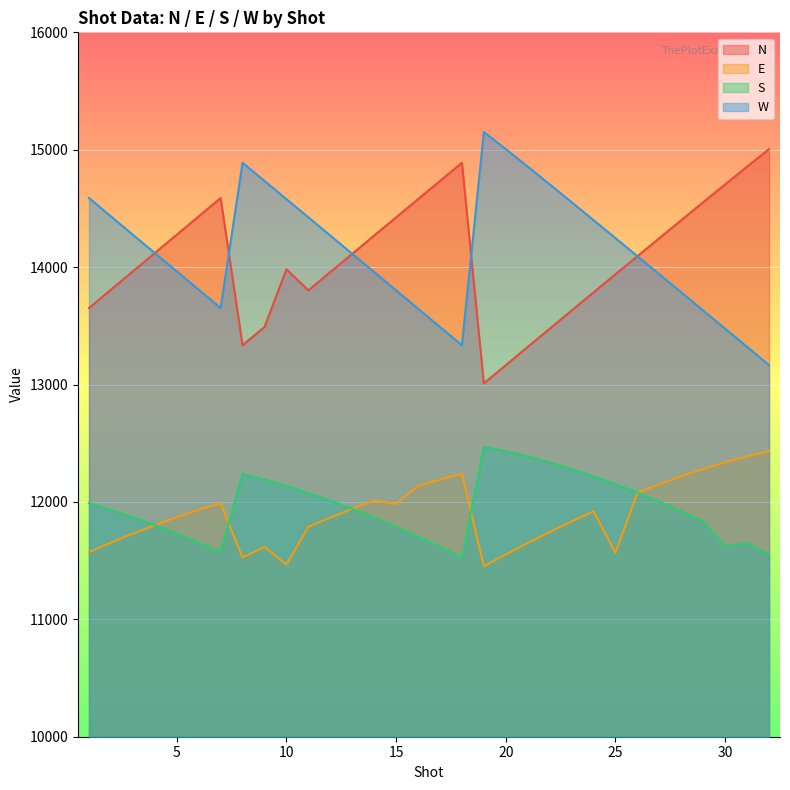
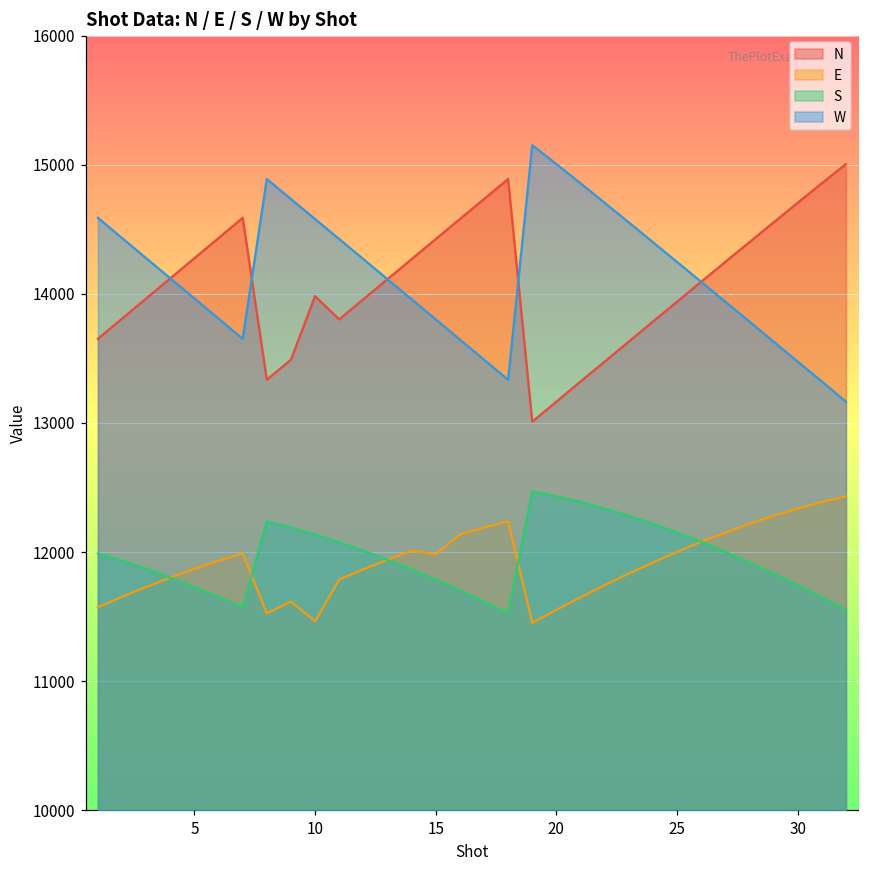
  {
    "N": {
      "5": 14280,
      "10": 13980,
      "15": 14420,
      "20": 13170,
      "25": 13940,
      "30": 14710
    },
    "E": {
      "5": 11870,
      "10": 11470,
      "15": 11980,
      "20": 11550,
-     "25": 11570,
+     "25": 12000,
      "30": 12340
    },
    "S": {
      "5": 11730,
      "10": 12140,
      "15": 11790,
      "20": 12430,
      "25": 12150,
-     "30": 11620
+     "30": 11740
    },
    "W": {
      "5": 13960,
      "10": 14580,
      "15": 13800,
      "20": 15010,
      "25": 14250,
      "30": 13480
    }
  }
